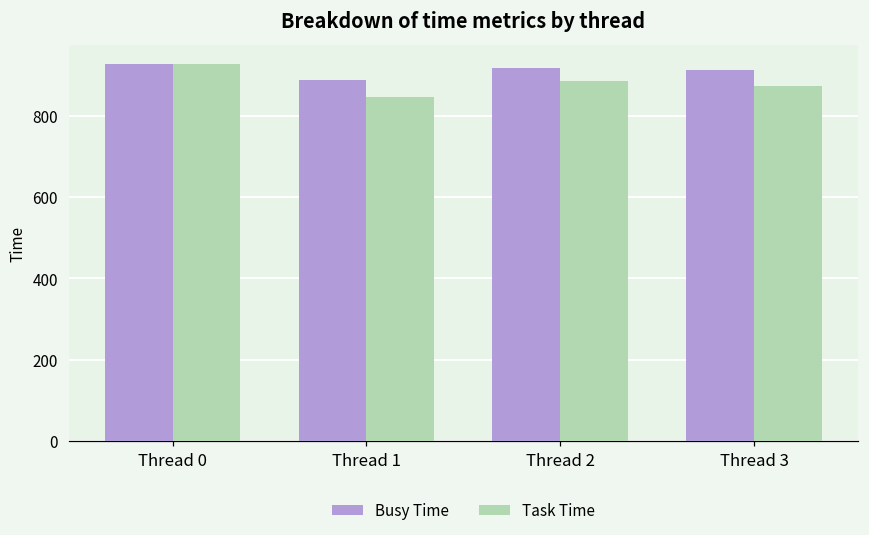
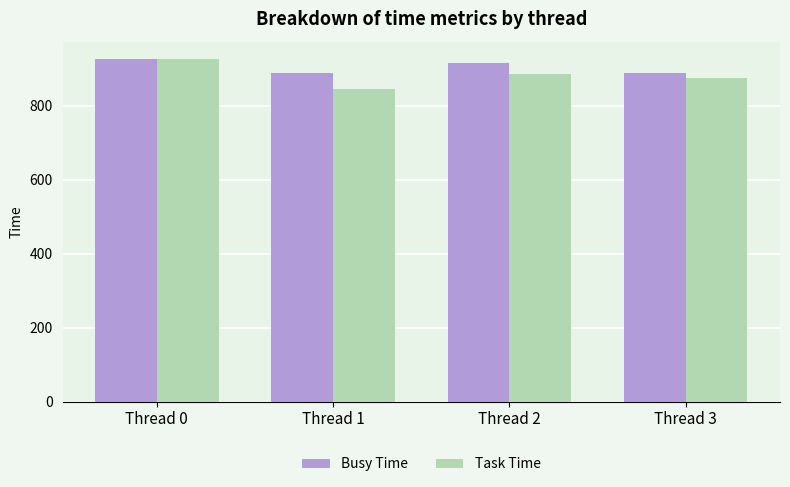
  {
    "Busy Time": {
      "Thread 0": 930,
      "Thread 1": 890,
      "Thread 2": 920,
-     "Thread 3": 910
+     "Thread 3": 890
    },
    "Task Time": {
      "Thread 0": 930,
      "Thread 1": 850,
      "Thread 2": 890,
      "Thread 3": 870
    }
  }
